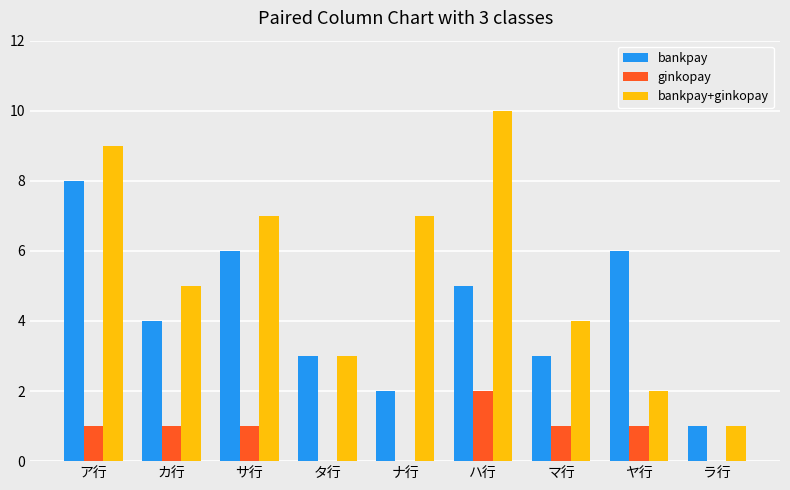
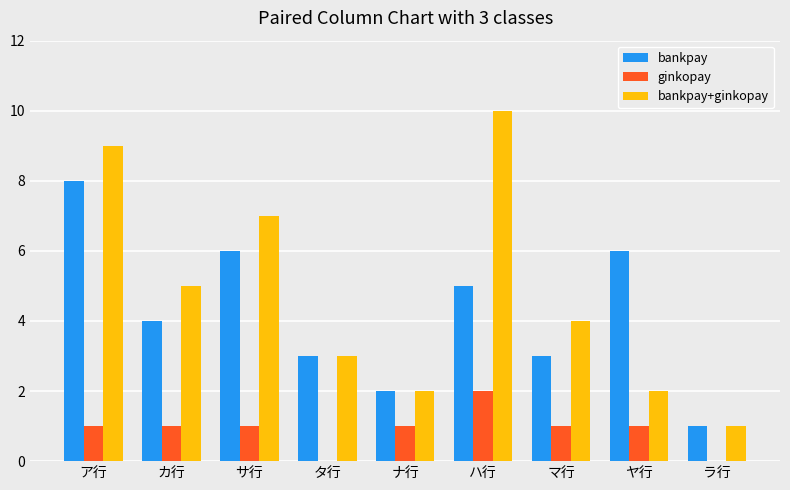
  {
    "bankpay": {
      "ア行": 8,
      "カ行": 4,
      "サ行": 6,
      "タ行": 3,
      "ナ行": 2,
      "ハ行": 5,
      "マ行": 3,
      "ヤ行": 6,
      "ラ行": 1
    },
    "ginkopay": {
      "ア行": 1,
      "カ行": 1,
      "サ行": 1,
      "タ行": 0,
-     "ナ行": 0,
+     "ナ行": 1,
      "ハ行": 2,
      "マ行": 1,
      "ヤ行": 1,
      "ラ行": 0
    },
    "bankpay+ginkopay": {
      "ア行": 9,
      "カ行": 5,
      "サ行": 7,
      "タ行": 3,
-     "ナ行": 7,
+     "ナ行": 2,
      "ハ行": 10,
      "マ行": 4,
      "ヤ行": 2,
      "ラ行": 1
    }
  }
